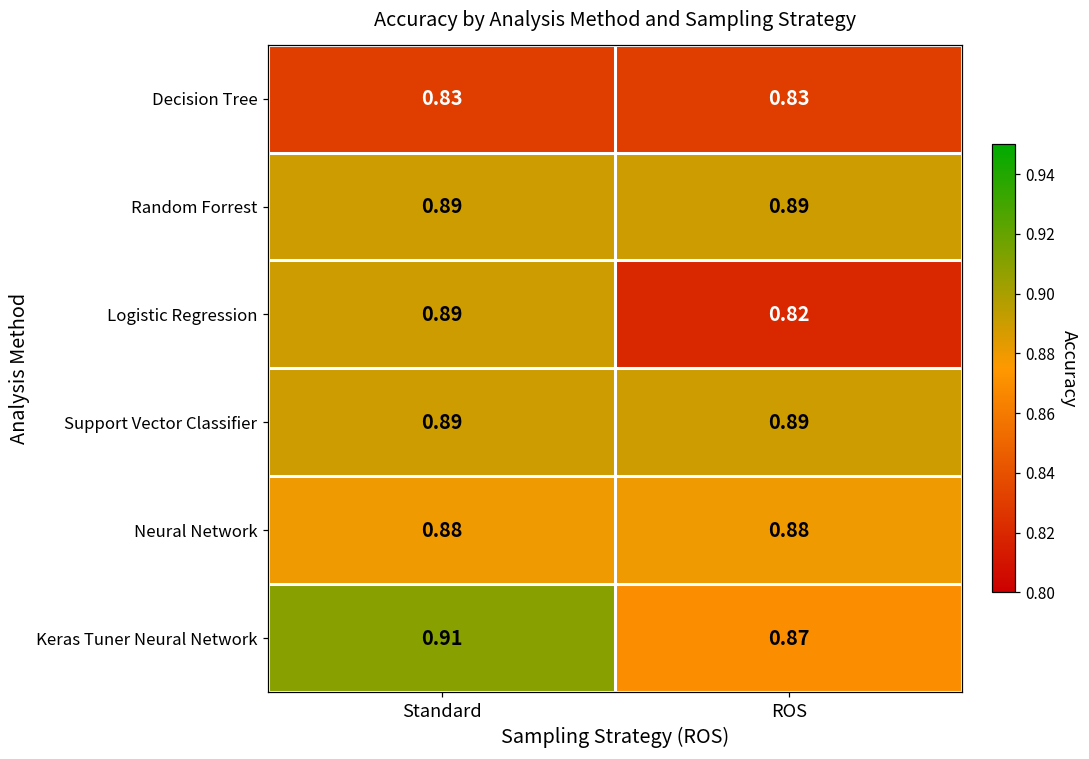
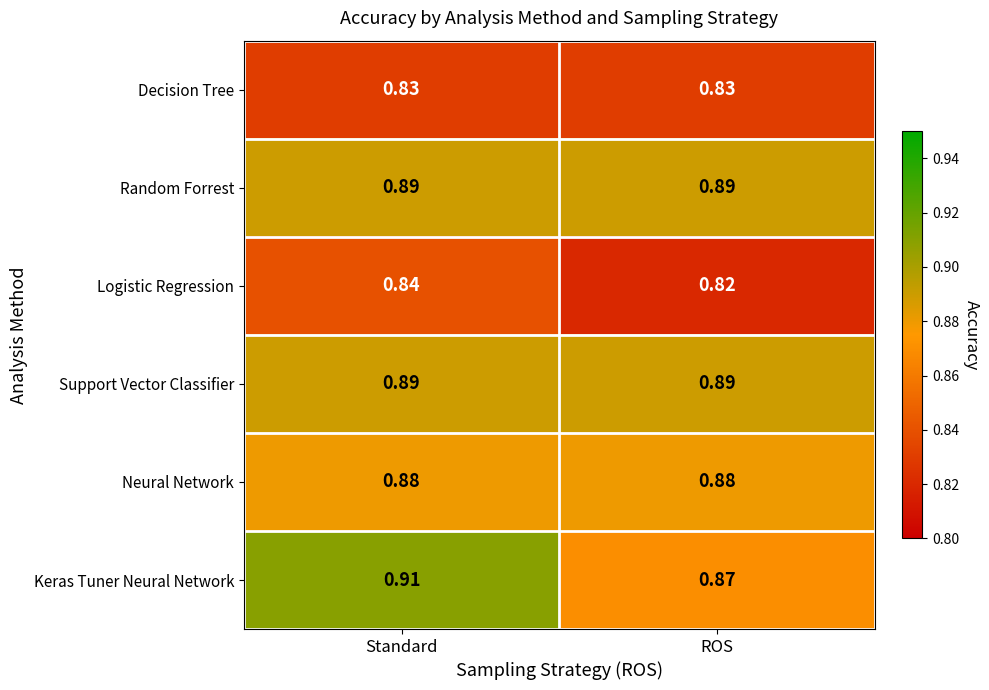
  {
    "Decision Tree": {
      "Standard": 0.83,
      "ROS": 0.83
    },
    "Random Forrest": {
      "Standard": 0.89,
      "ROS": 0.89
    },
    "Logistic Regression": {
-     "Standard": 0.89,
+     "Standard": 0.84,
      "ROS": 0.82
    },
    "Support Vector Classifier": {
      "Standard": 0.89,
      "ROS": 0.89
    },
    "Neural Network": {
      "Standard": 0.88,
      "ROS": 0.88
    },
    "Keras Tuner Neural Network": {
      "Standard": 0.91,
      "ROS": 0.87
    }
  }
